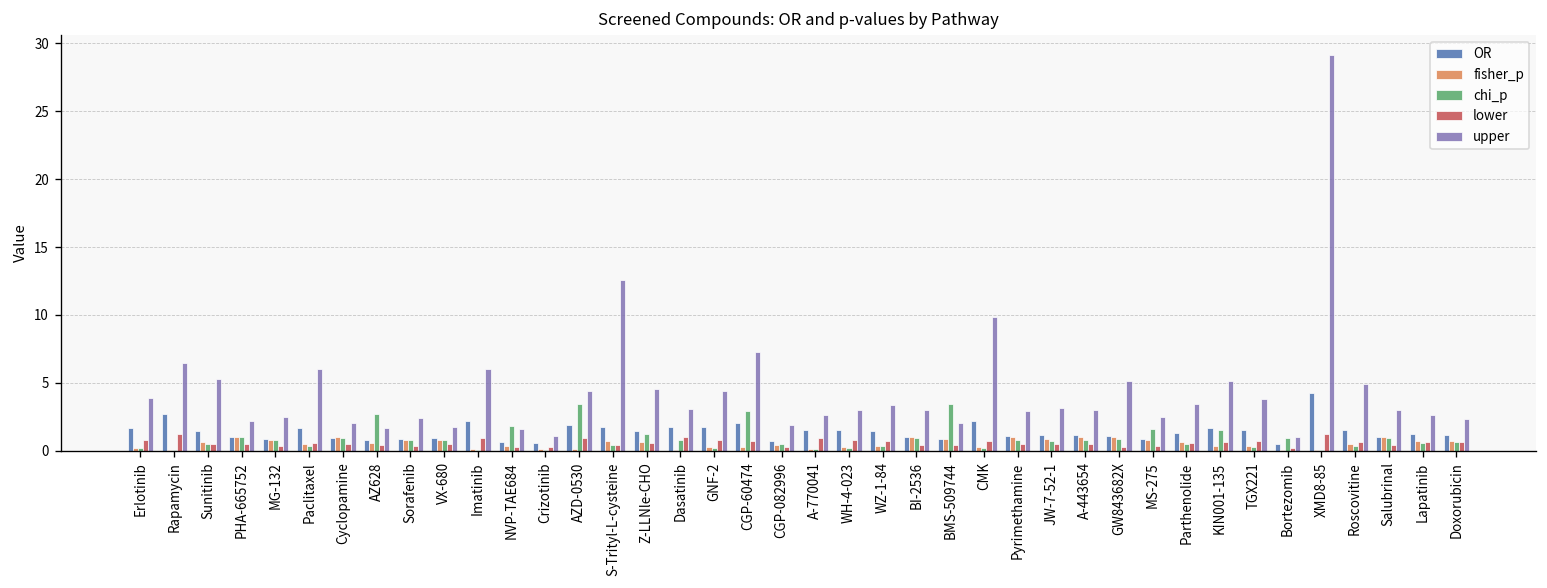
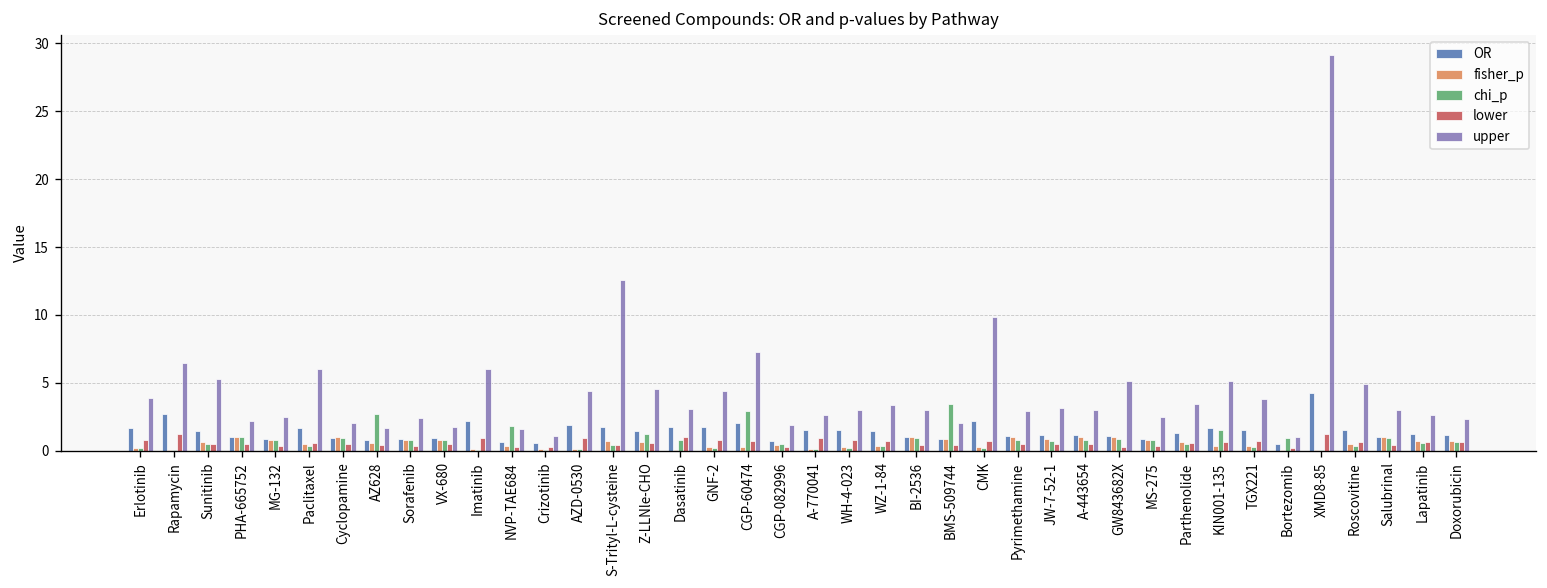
  {
    "chi_p": {
      "Sunitinib": 0.5,
      "PHA-665752": 1.0,
      "MG-132": 0.8,
      "Paclitaxel": 0.3,
      "Cyclopamine": 0.9,
      "AZ628": 2.7,
      "Sorafenib": 0.8,
      "VX-680": 0.7,
      "NVP-TAE684": 1.8,
-     "AZD-0530": 3.4,
+     "AZD-0530": 0.1,
      "S-Trityl-L-cysteine": 0.4,
      "Z-LLNle-CHO": 1.2,
      "Dasatinib": 0.8,
      "CGP-60474": 2.9,
      "CGP-082996": 0.5,
      "WZ-1-84": 0.3,
      "BI-2536": 0.9,
      "BMS-509744": 3.4,
      "Pyrimethamine": 0.8,
      "JW-7-52-1": 0.7,
      "A-443654": 0.8,
      "GW843682X": 0.9,
-     "MS-275": 1.6,
+     "MS-275": 0.8,
      "Parthenolide": 0.5,
      "KIN001-135": 1.5,
      "TGX221": 0.3,
      "Bortezomib": 1.0,
      "Roscovitine": 0.4,
      "Salubrinal": 0.9,
      "Lapatinib": 0.6,
      "Doxorubicin": 0.6
    }
  }
